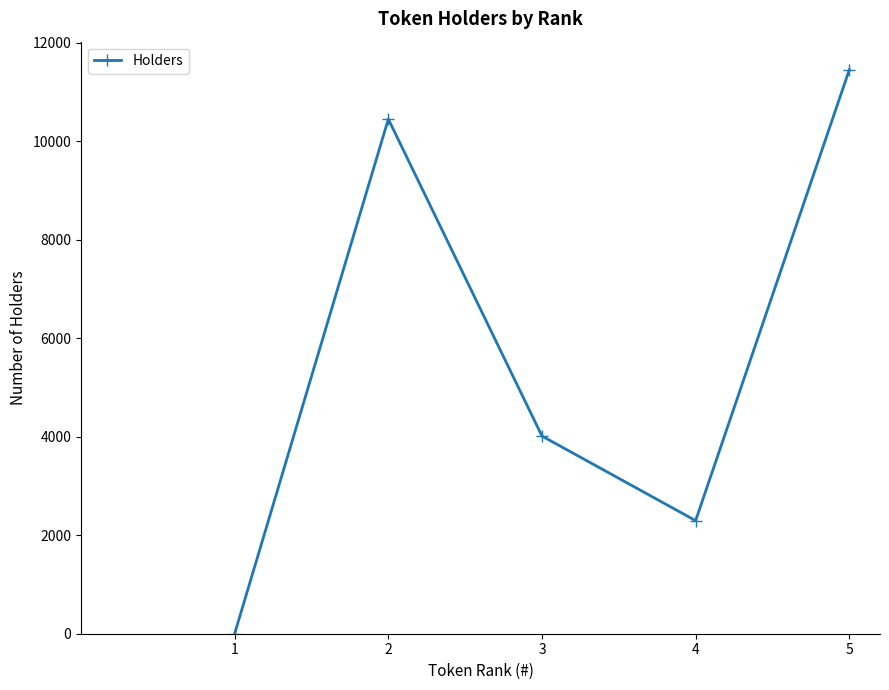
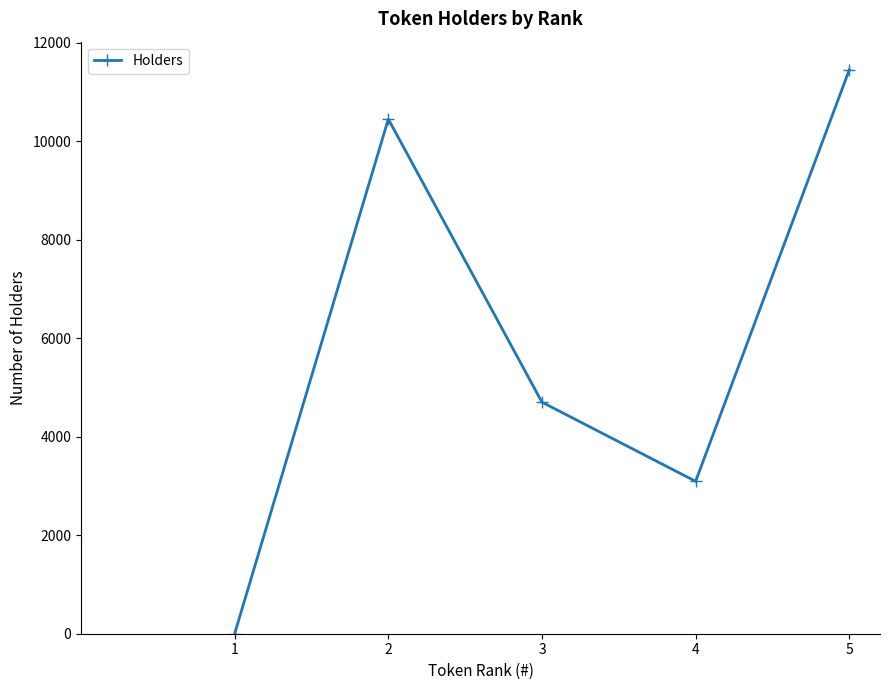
  {
    "1": 0,
    "2": 10400,
-   "3": 4000,
-   "4": 2300,
+   "3": 4700,
+   "4": 3100,
    "5": 11400
  }
